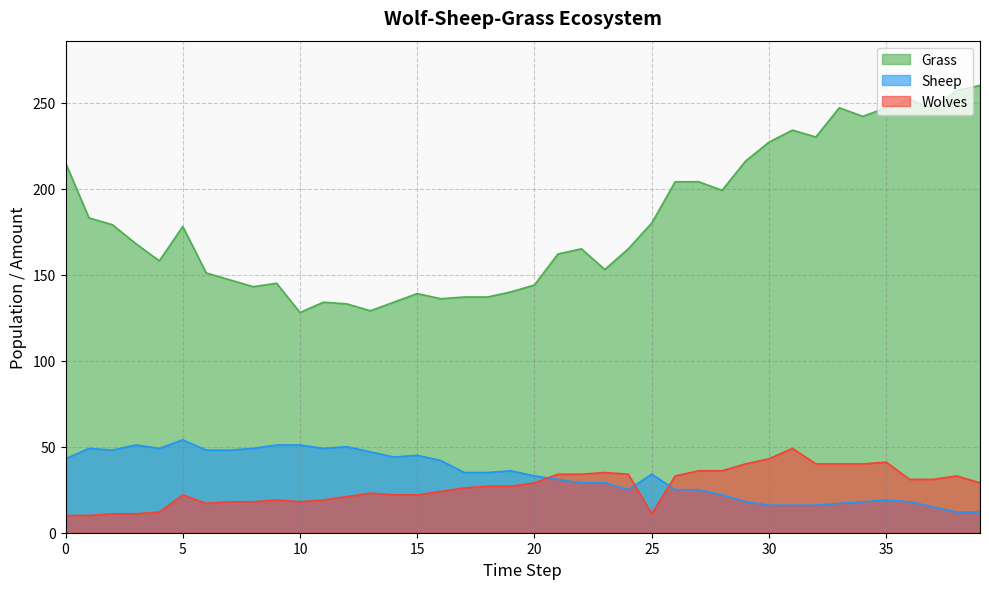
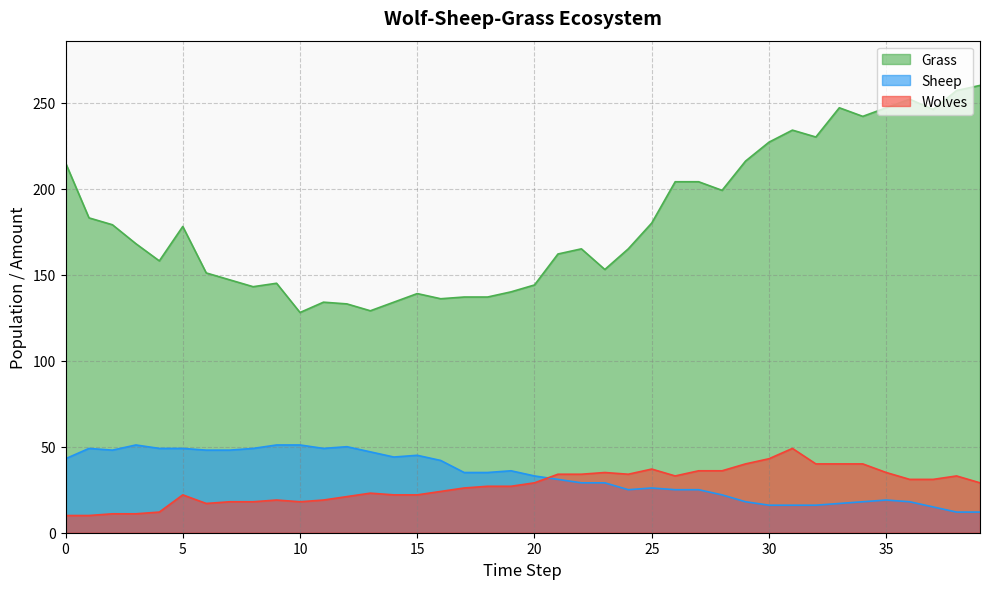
  {
    "Grass": {
      "0": 215,
      "5": 178,
      "10": 128,
      "15": 139,
      "20": 144,
      "25": 180,
      "30": 227
    },
    "Sheep": {
      "0": 43,
-     "5": 54,
+     "5": 49,
      "10": 51,
      "15": 45,
      "20": 33,
-     "25": 34,
+     "25": 26,
      "30": 16,
      "35": 19
    },
    "Wolves": {
      "0": 10,
      "5": 22,
      "10": 18,
      "15": 22,
      "20": 29,
-     "25": 11,
+     "25": 37,
      "30": 43,
-     "35": 41
+     "35": 35
    }
  }
